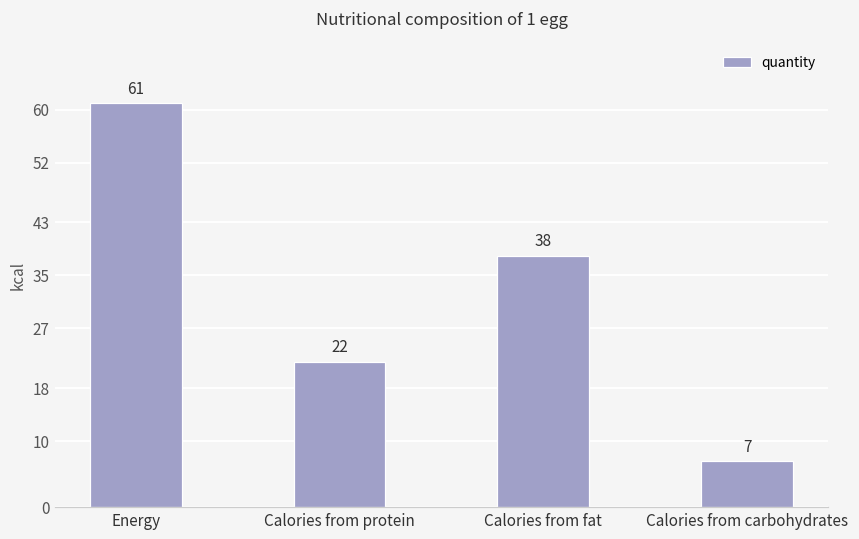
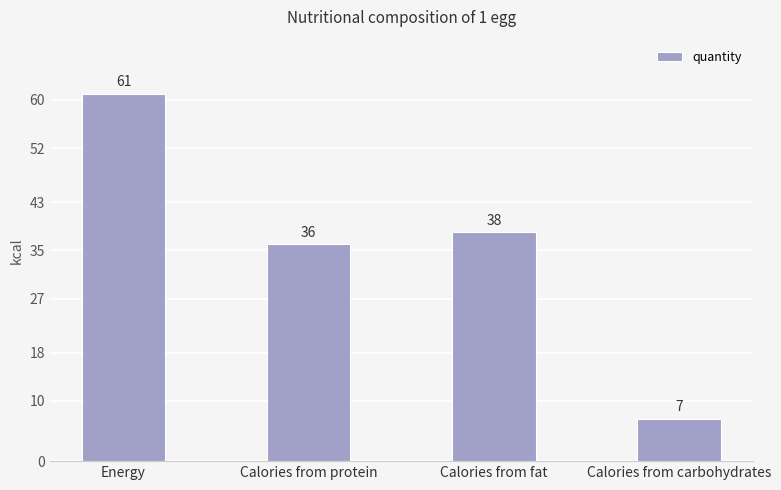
  {
    "Energy": 61,
-   "Calories from protein": 22,
+   "Calories from protein": 36,
    "Calories from fat": 38,
    "Calories from carbohydrates": 7
  }
